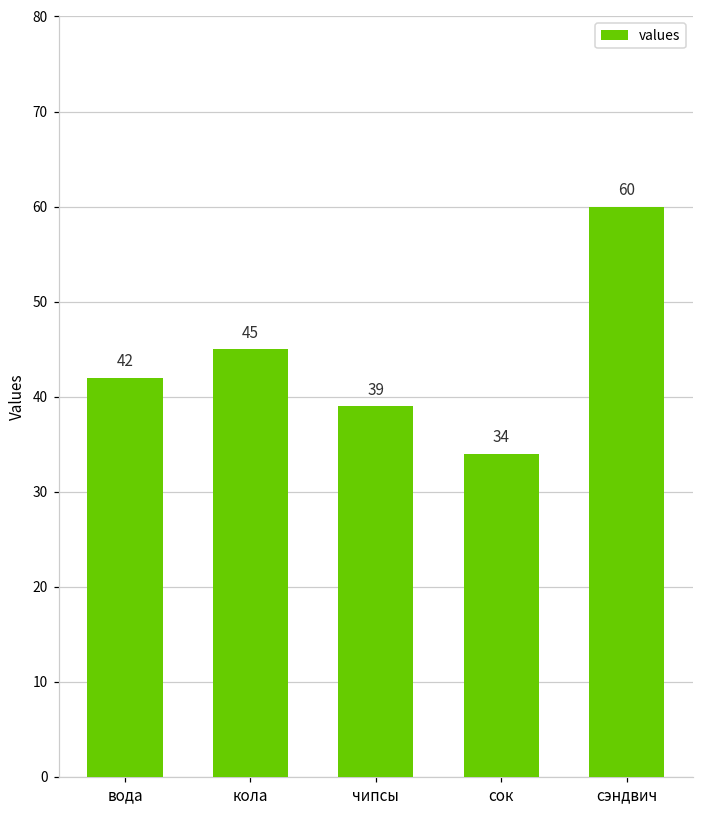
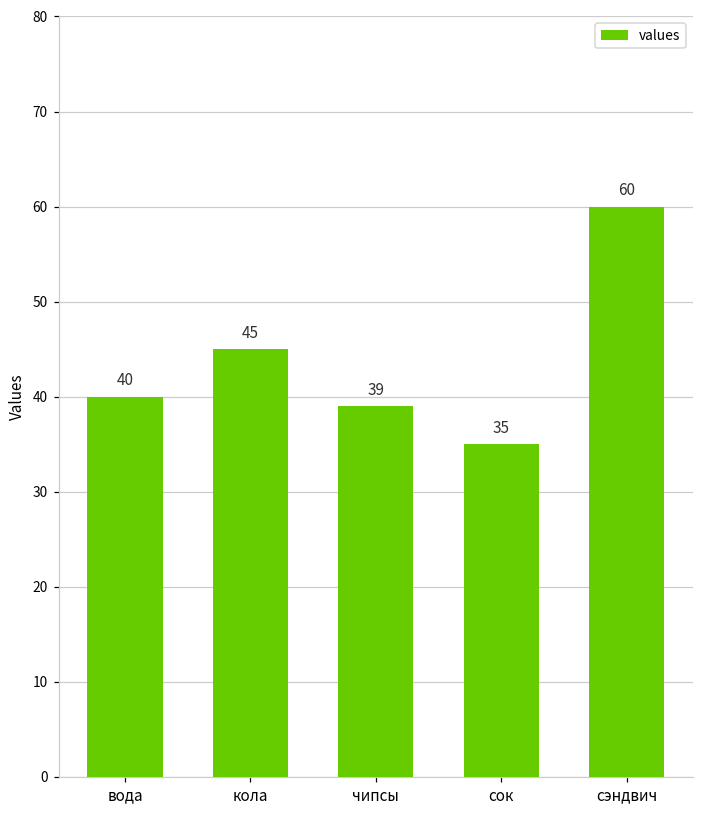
  {
-   "вода": 42,
+   "вода": 40,
    "кола": 45,
    "чипсы": 39,
-   "сок": 34,
+   "сок": 35,
    "сэндвич": 60
  }
